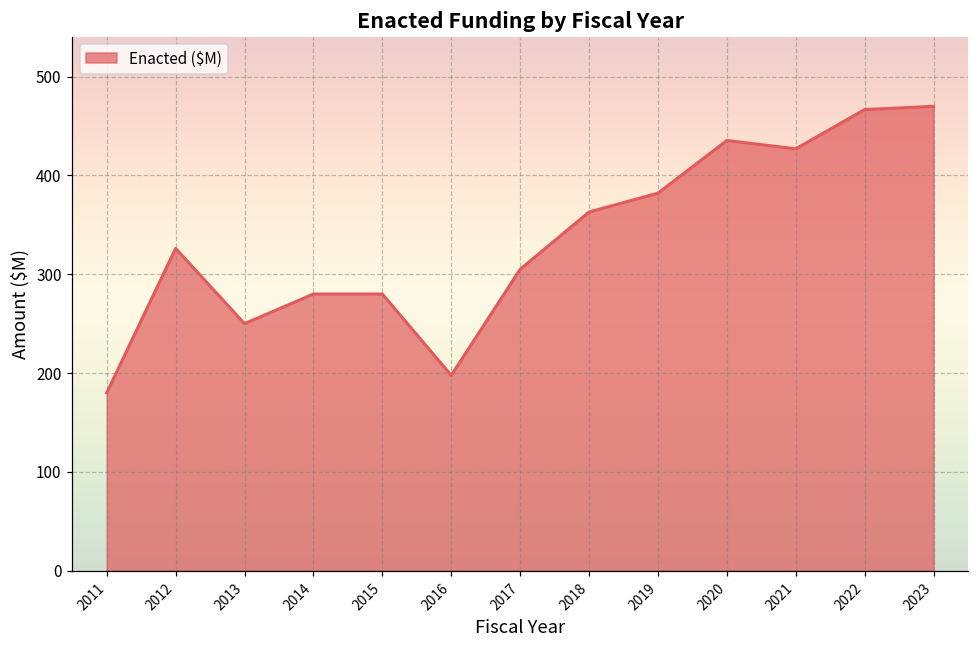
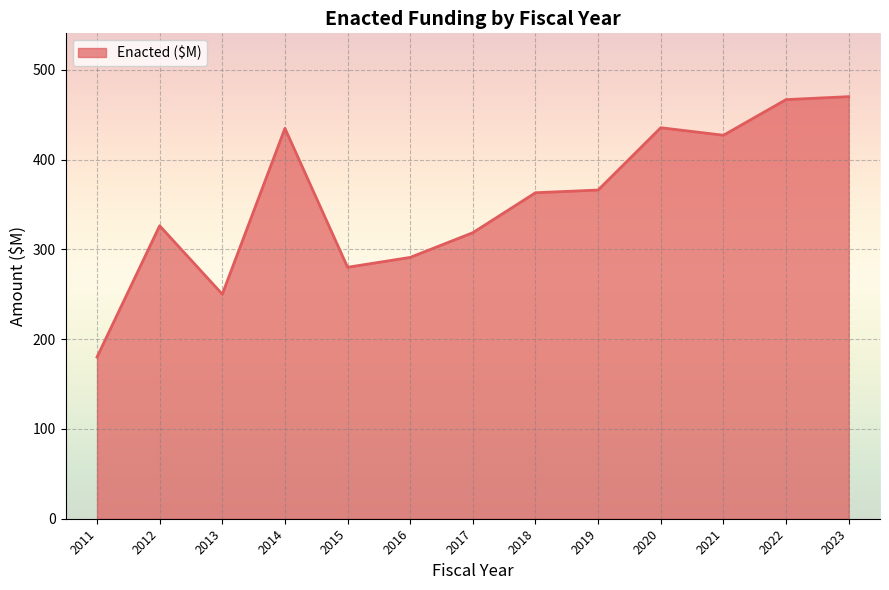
  {
    "2011": 180,
    "2012": 330,
    "2013": 250,
-   "2014": 280,
+   "2014": 430,
    "2015": 280,
-   "2016": 200,
-   "2017": 310,
+   "2016": 290,
+   "2017": 320,
    "2018": 360,
-   "2019": 380,
+   "2019": 370,
    "2020": 440,
    "2021": 430,
    "2022": 470,
    "2023": 470
  }
